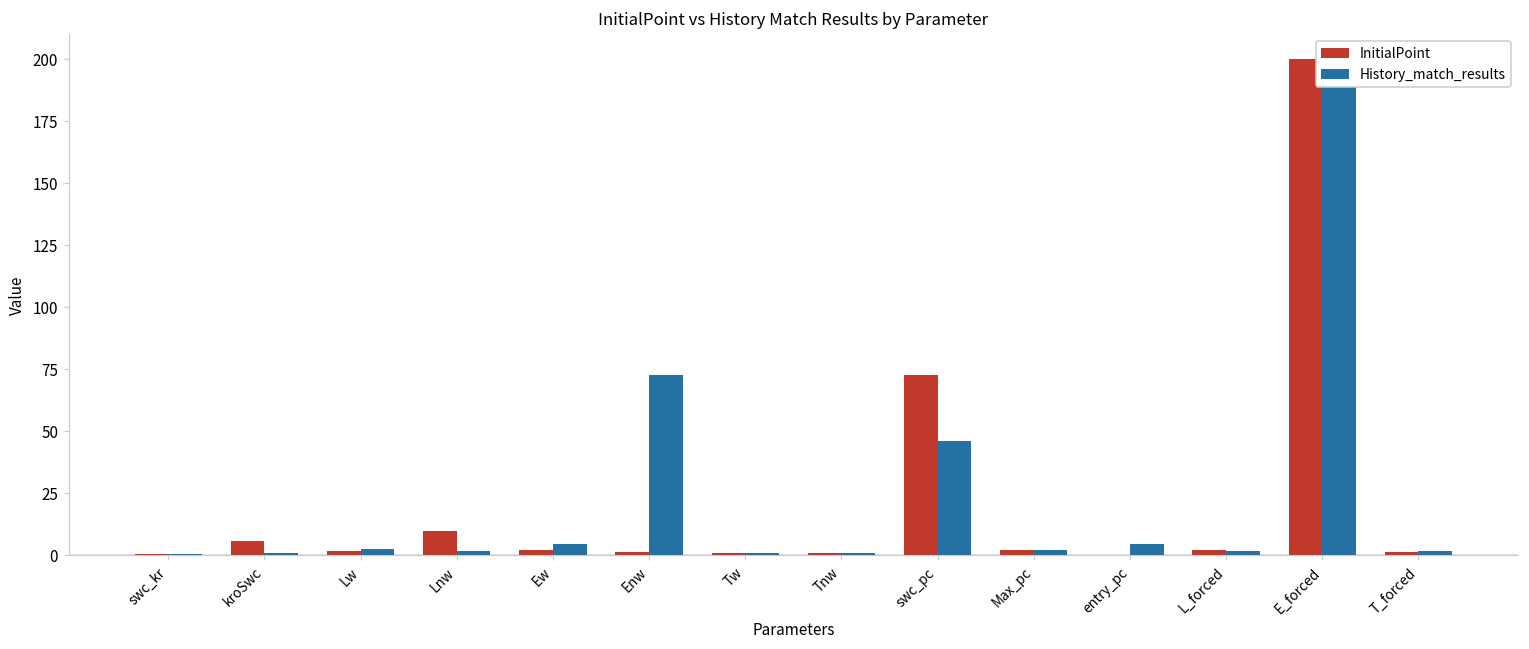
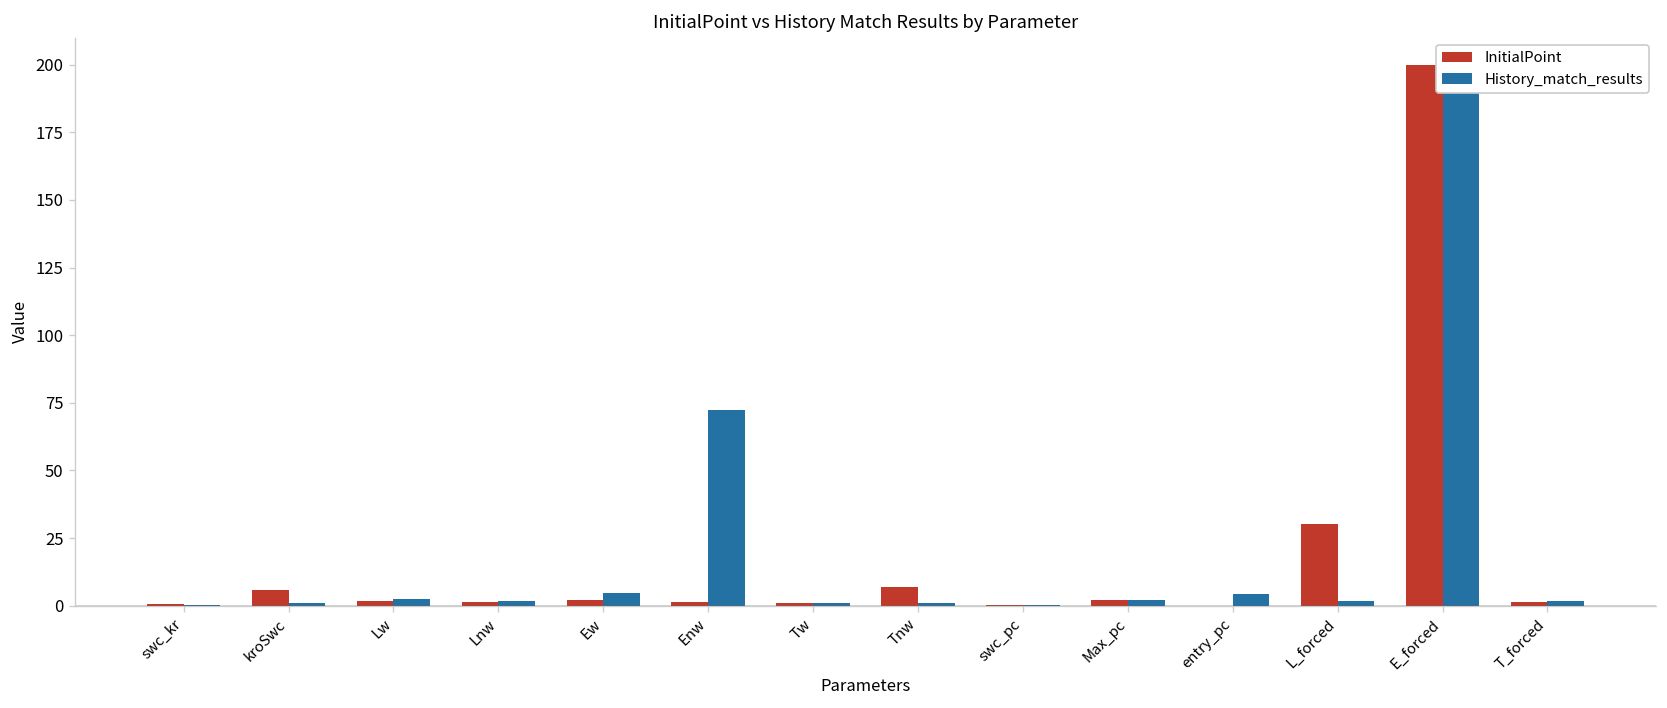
  {
    "InitialPoint": {
      "kroSwc": 6,
      "Lw": 2,
-     "Lnw": 10,
+     "Lnw": 2,
      "Ew": 2,
      "Enw": 1,
-     "Tnw": 1,
-     "swc_pc": 73,
+     "Tnw": 7,
+     "swc_pc": 0,
      "Max_pc": 2,
-     "L_forced": 2,
+     "L_forced": 30,
      "E_forced": 200,
      "T_forced": 2
    },
    "History_match_results": {
      "Lw": 2,
      "Lnw": 2,
      "Ew": 5,
      "Enw": 72,
-     "swc_pc": 46,
+     "swc_pc": 0,
      "Max_pc": 2,
      "entry_pc": 4,
      "L_forced": 2,
      "T_forced": 2
    }
  }
